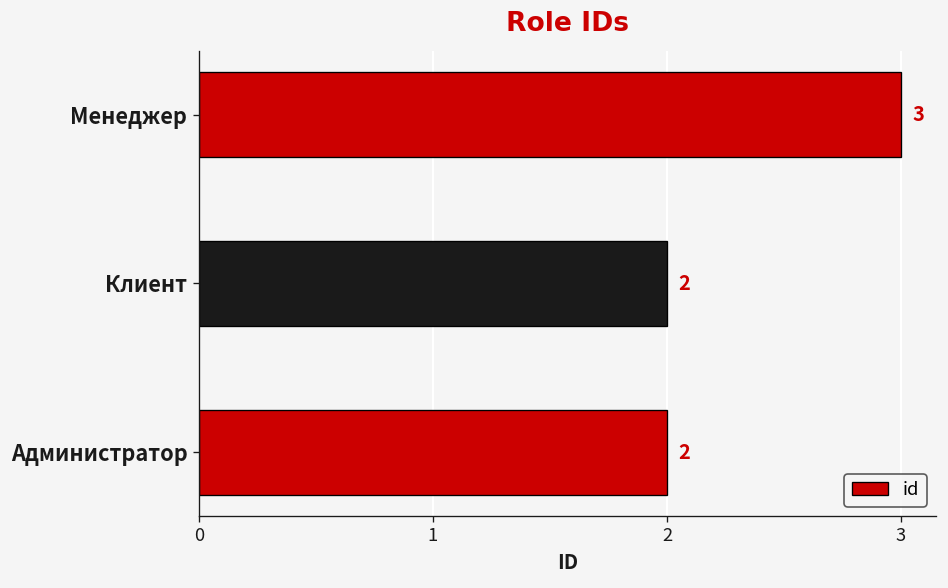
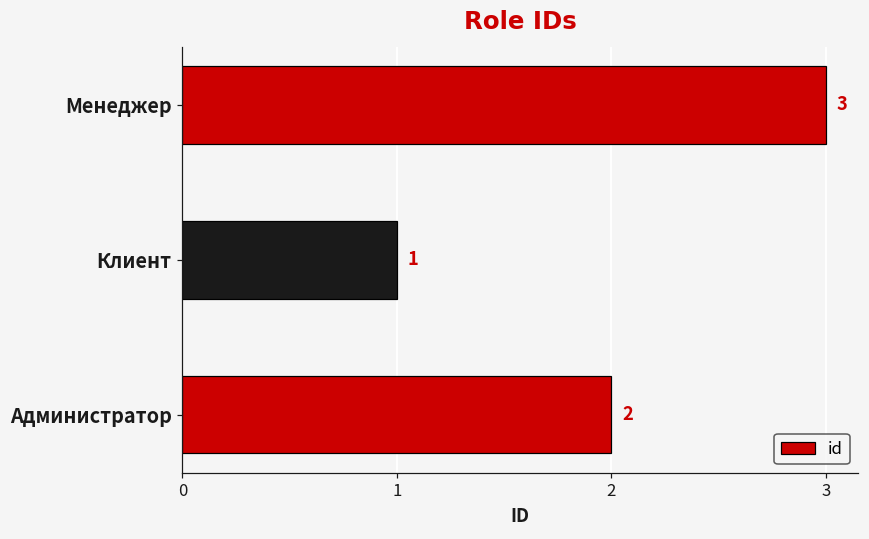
  {
    "Менеджер": 3,
-   "Клиент": 2,
+   "Клиент": 1,
    "Администратор": 2
  }
